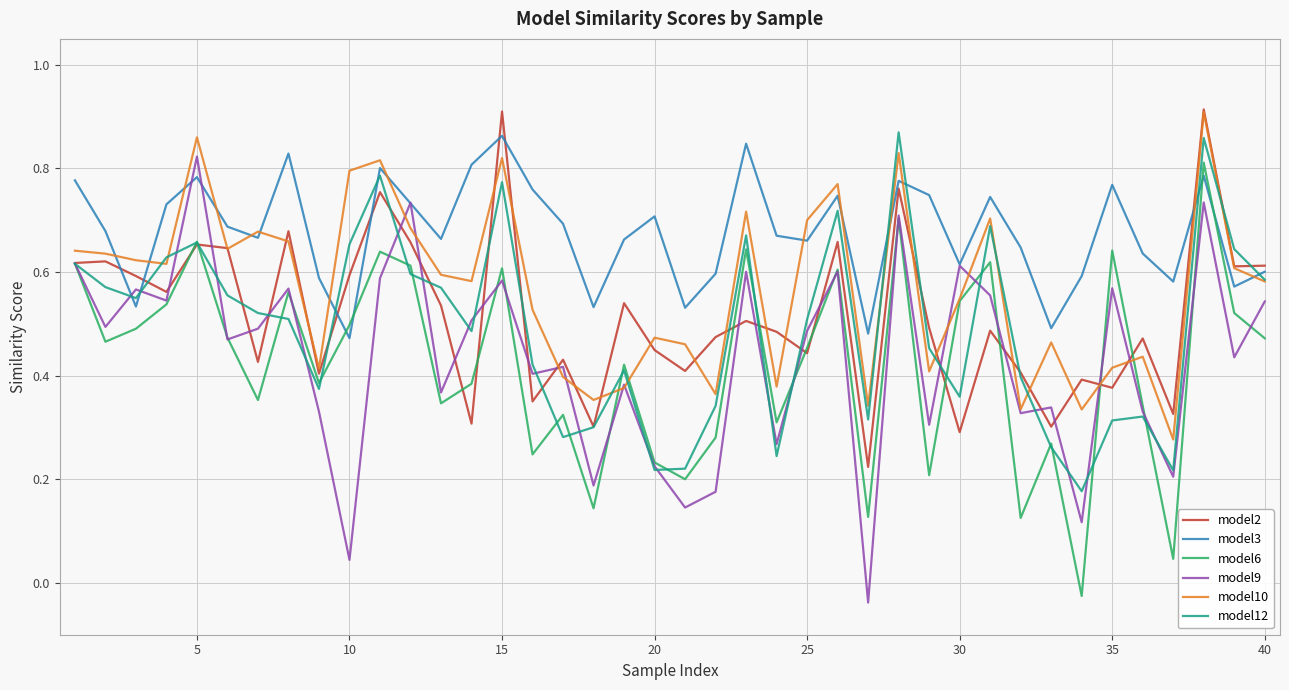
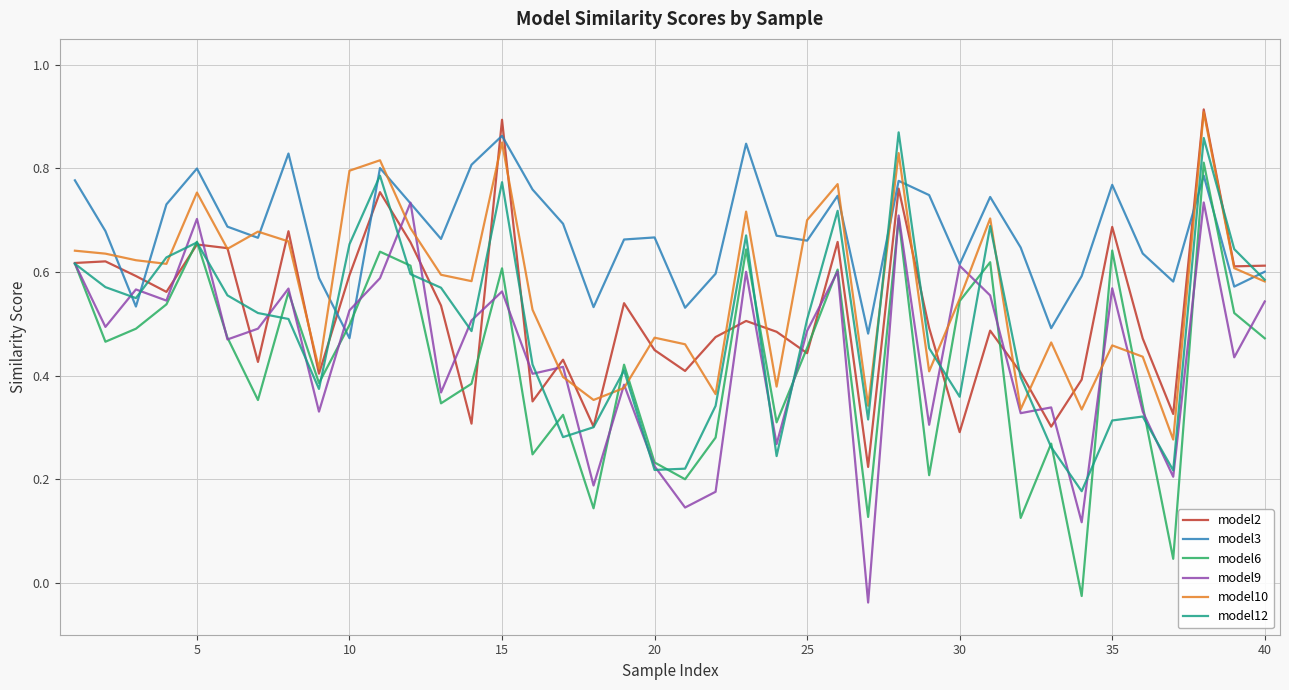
  {
    "model2": {
      "10": 0.59,
-     "15": 0.91,
+     "15": 0.89,
      "20": 0.45,
      "25": 0.44,
      "30": 0.29,
-     "35": 0.38,
+     "35": 0.69,
      "40": 0.61
    },
    "model3": {
-     "5": 0.78,
+     "5": 0.80,
      "10": 0.47,
      "15": 0.86,
-     "20": 0.71,
+     "20": 0.67,
      "25": 0.66,
      "35": 0.77,
      "40": 0.60
    },
    "model9": {
-     "5": 0.82,
-     "10": 0.04,
-     "15": 0.58,
+     "5": 0.70,
+     "10": 0.53,
+     "15": 0.56,
      "20": 0.23,
      "25": 0.49,
      "35": 0.57,
      "40": 0.54
    },
    "model10": {
-     "5": 0.86,
+     "5": 0.75,
      "10": 0.80,
-     "15": 0.82,
+     "15": 0.85,
      "20": 0.47,
      "25": 0.70,
-     "35": 0.42
+     "35": 0.46
    }
  }
